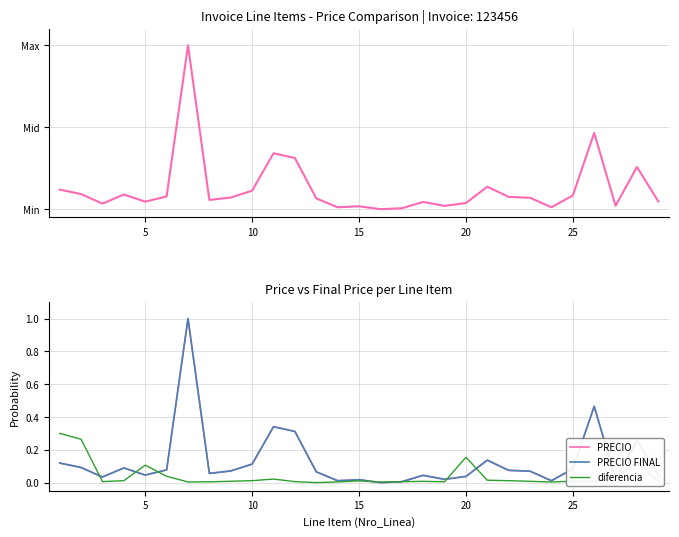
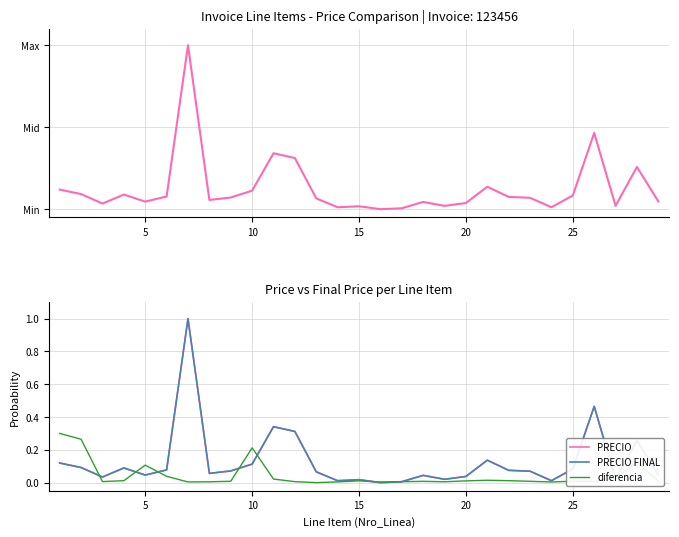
  {
    "Price vs Final Price per Line Item": {
      "PRECIO FINAL": {
        "5": 0.05,
        "10": 0.11,
        "20": 0.04
      },
      "diferencia": {
        "5": 0.11,
-       "10": 0.01,
-       "20": 0.15
+       "10": 0.21,
+       "20": 0.01
      }
    }
  }
